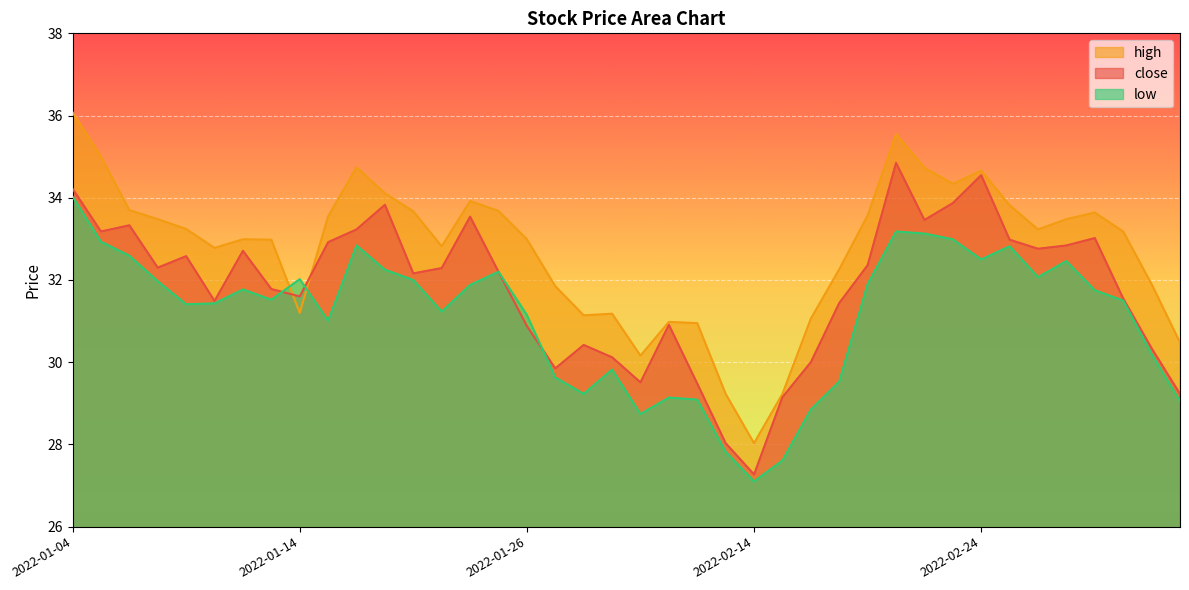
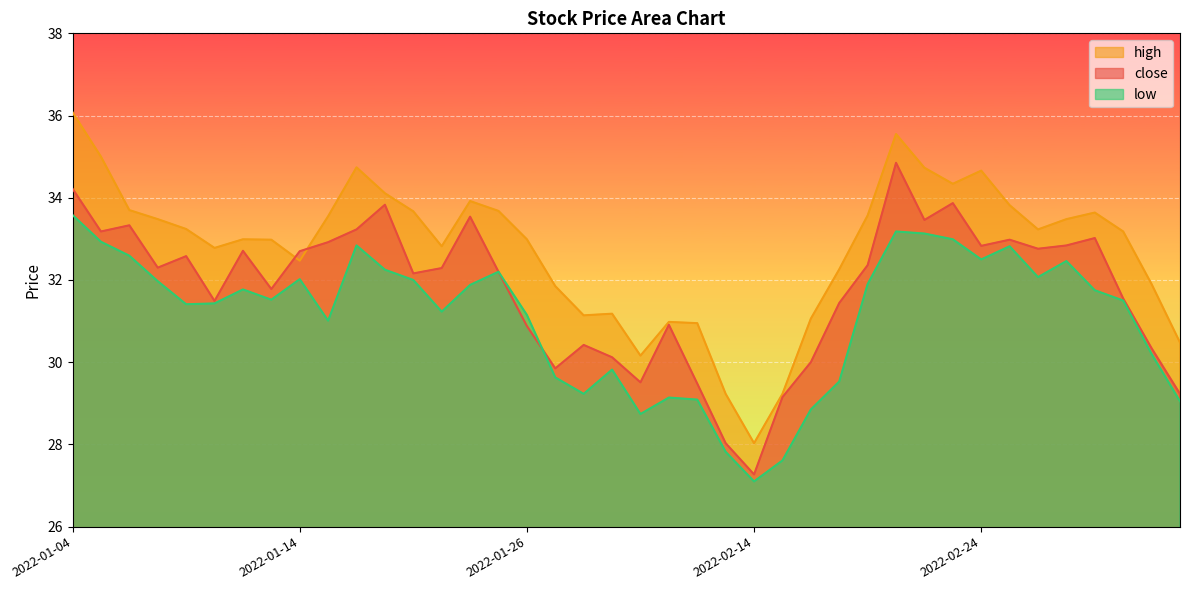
  {
    "high": {
      "2022-01-04": 36.1,
-     "2022-01-14": 31.2,
+     "2022-01-14": 32.5,
      "2022-01-26": 33.0,
      "2022-02-14": 28.0,
      "2022-02-24": 34.7
    },
    "close": {
      "2022-01-04": 34.2,
-     "2022-01-14": 31.6,
+     "2022-01-14": 32.7,
      "2022-01-26": 30.9,
      "2022-02-14": 27.3,
-     "2022-02-24": 34.6
+     "2022-02-24": 32.8
    },
    "low": {
-     "2022-01-04": 34.0,
+     "2022-01-04": 33.6,
      "2022-01-14": 32.0,
      "2022-01-26": 31.2,
      "2022-02-14": 27.1,
      "2022-02-24": 32.5
    }
  }
